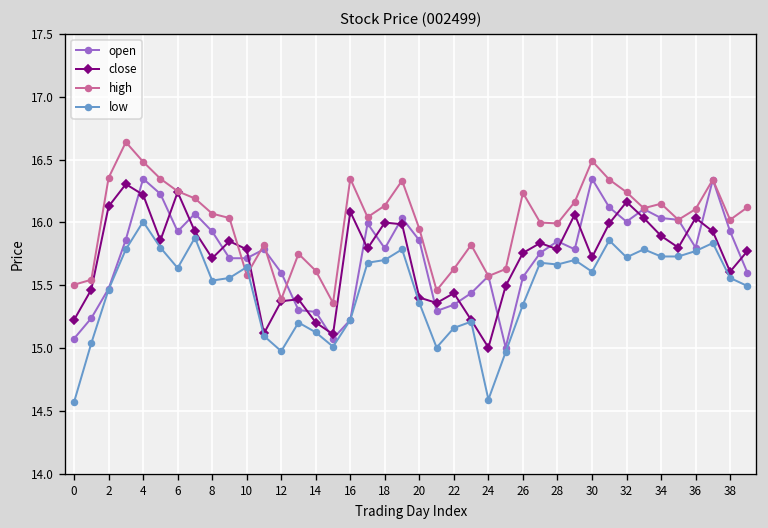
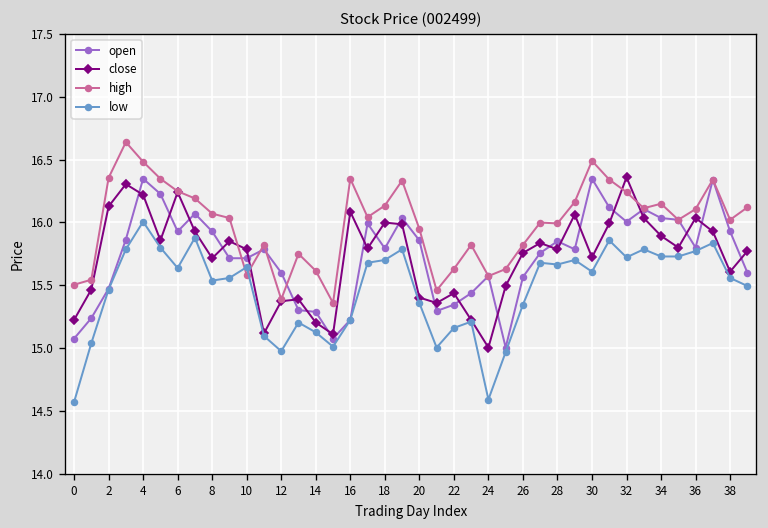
  {
    "open": {
      "0": 15.08,
      "4": 16.35,
      "6": 15.93,
      "8": 15.93,
      "10": 15.72,
      "12": 15.60,
      "14": 15.29,
      "18": 15.79,
      "20": 15.86,
      "22": 15.35,
      "26": 15.57,
      "28": 15.85,
      "30": 16.35,
      "32": 16.01,
      "34": 16.04,
      "36": 15.80,
      "38": 15.93
    },
    "close": {
      "0": 15.22,
      "2": 16.13,
      "4": 16.22,
      "8": 15.72,
      "10": 15.79,
      "14": 15.20,
      "16": 16.09,
      "18": 16.00,
      "20": 15.40,
      "22": 15.44,
      "24": 15.00,
      "26": 15.76,
      "28": 15.79,
      "30": 15.72,
-     "32": 16.16,
+     "32": 16.36,
      "34": 15.89,
      "36": 16.04,
      "38": 15.61
    },
    "high": {
      "0": 15.50,
      "2": 16.36,
      "4": 16.48,
      "8": 16.07,
      "10": 15.58,
      "14": 15.62,
      "16": 16.35,
      "18": 16.13,
      "20": 15.95,
      "22": 15.63,
-     "26": 16.24,
+     "26": 15.82,
      "28": 15.99,
      "30": 16.49,
      "32": 16.24,
      "34": 16.15,
      "36": 16.11,
      "38": 16.02
    },
    "low": {
      "0": 14.57,
      "4": 16.01,
      "6": 15.64,
      "8": 15.54,
      "10": 15.64,
      "12": 14.98,
      "14": 15.13,
      "18": 15.70,
      "20": 15.36,
      "22": 15.16,
      "24": 14.59,
      "26": 15.35,
      "28": 15.67,
      "30": 15.61,
      "32": 15.72,
      "34": 15.73,
      "36": 15.77,
      "38": 15.56
    }
  }
